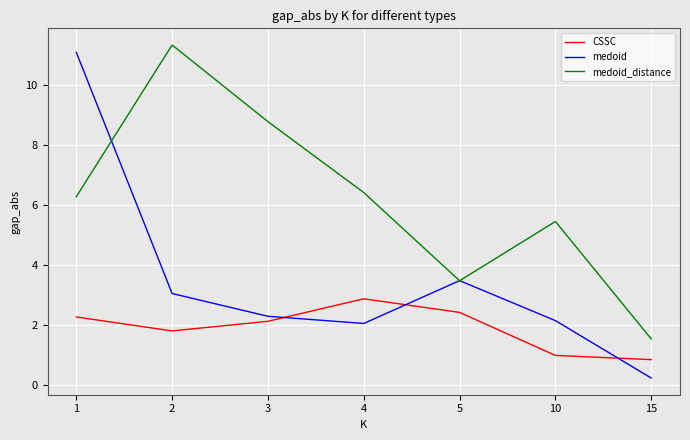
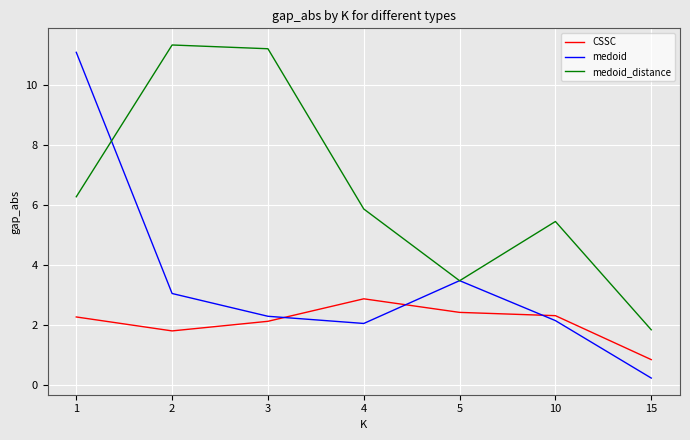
  {
    "CSSC": {
      "1": 2.3,
      "2": 1.8,
      "3": 2.1,
      "4": 2.9,
      "5": 2.4,
-     "10": 1.0,
+     "10": 2.3,
      "15": 0.9
    },
    "medoid": {
      "1": 11.1,
      "2": 3.1,
      "3": 2.3,
      "4": 2.1,
      "10": 2.2,
      "15": 0.2
    },
    "medoid_distance": {
      "1": 6.3,
      "2": 11.3,
-     "3": 8.8,
-     "4": 6.4,
+     "3": 11.2,
+     "4": 5.9,
      "10": 5.5,
-     "15": 1.5
+     "15": 1.9
    }
  }
